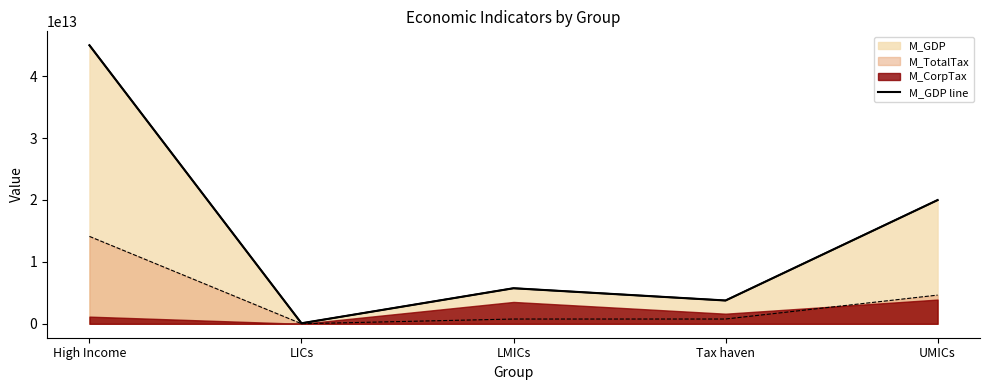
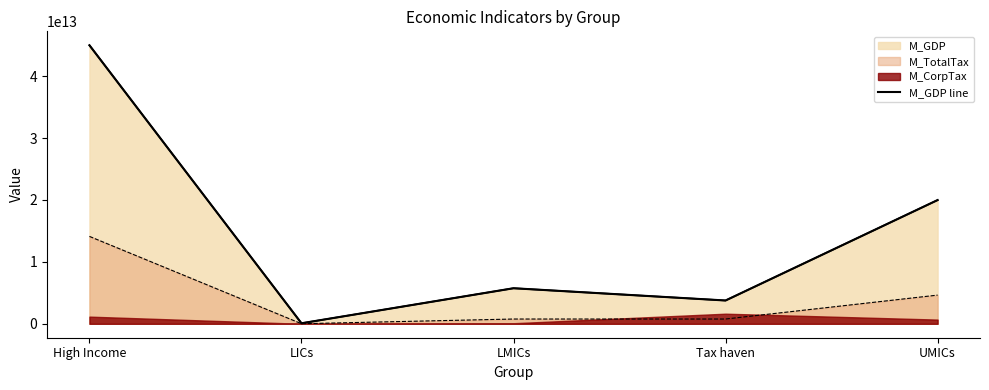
  {
    "M_CorpTax": {
      "High Income": 1000000000000,
-     "LMICs": 4000000000000,
+     "LMICs": 0,
      "Tax haven": 2000000000000,
-     "UMICs": 4000000000000
+     "UMICs": 1000000000000
    }
  }
